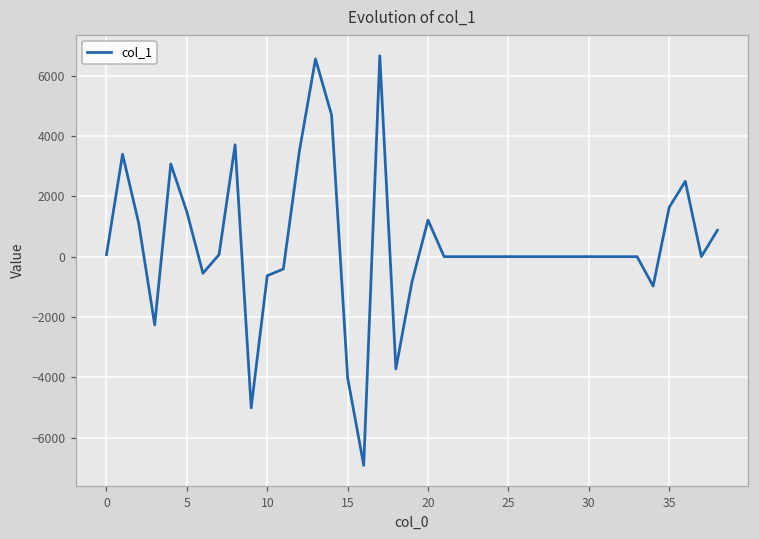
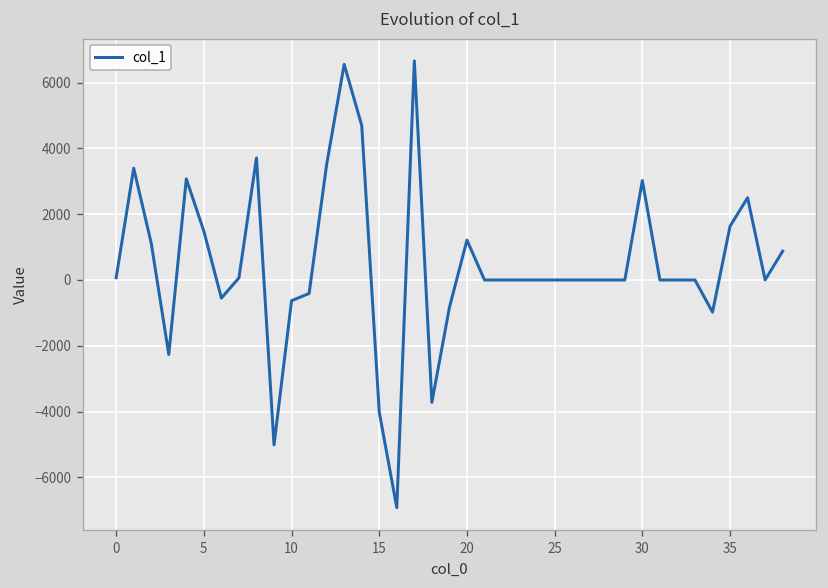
  {
    "0": 100,
    "5": 1500,
    "10": -600,
    "15": -4000,
    "20": 1200,
    "25": 0,
-   "30": 0,
+   "30": 3000,
    "35": 1600
  }
